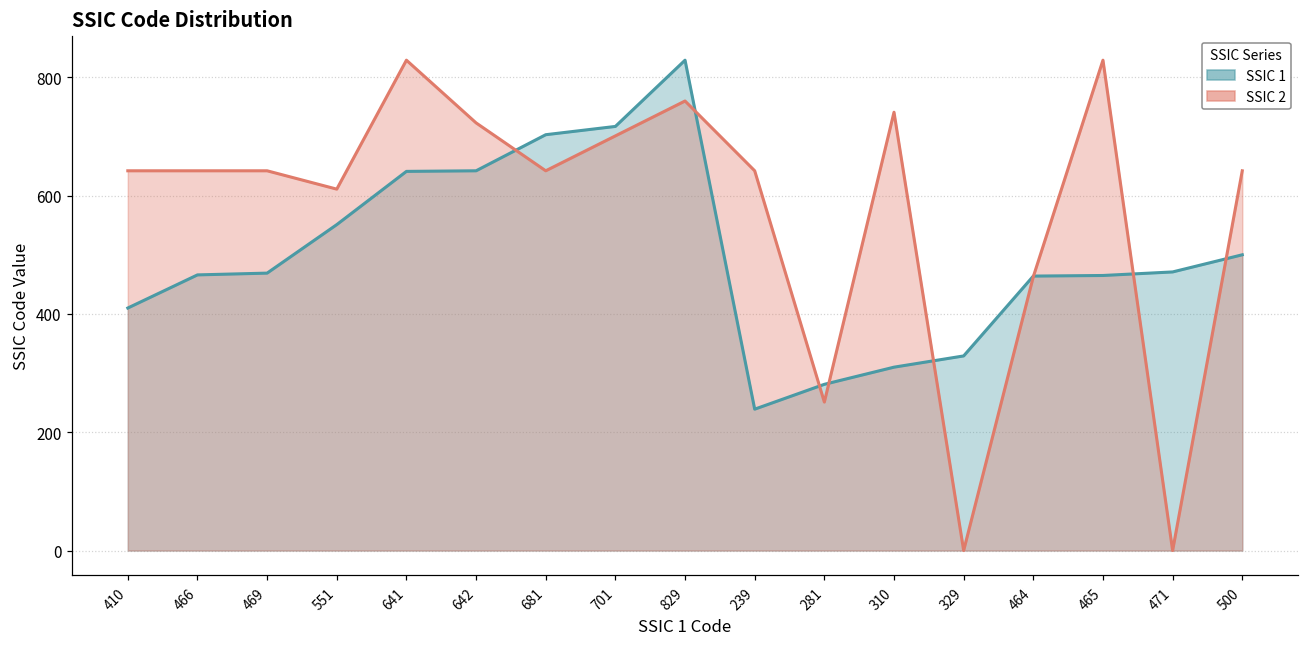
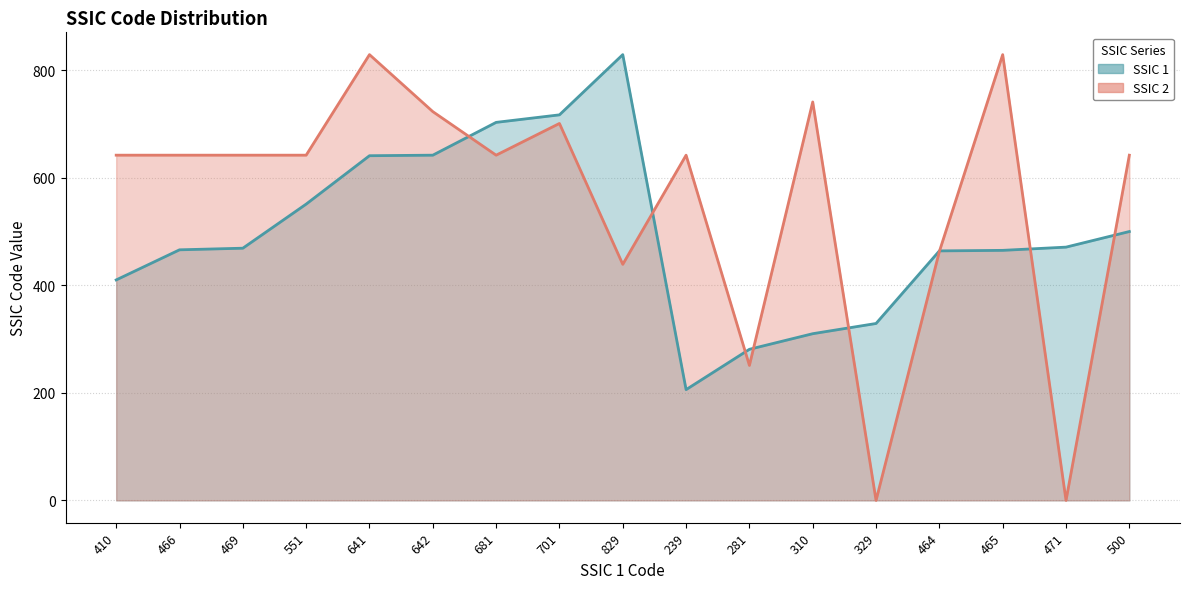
  {
    "SSIC 1": {
      "410": 410,
      "466": 470,
      "469": 470,
      "551": 550,
      "641": 640,
      "642": 640,
      "681": 700,
      "701": 720,
      "829": 830,
-     "239": 240,
+     "239": 210,
      "281": 280,
      "310": 310,
      "329": 330,
      "465": 470,
      "471": 470,
      "500": 500
    },
    "SSIC 2": {
      "410": 640,
      "466": 640,
      "469": 640,
-     "551": 610,
+     "551": 640,
      "641": 830,
      "642": 720,
      "681": 640,
      "701": 700,
-     "829": 760,
+     "829": 440,
      "239": 640,
      "281": 250,
      "310": 740,
      "329": 0,
      "465": 830,
      "471": 0,
      "500": 640
    }
  }
